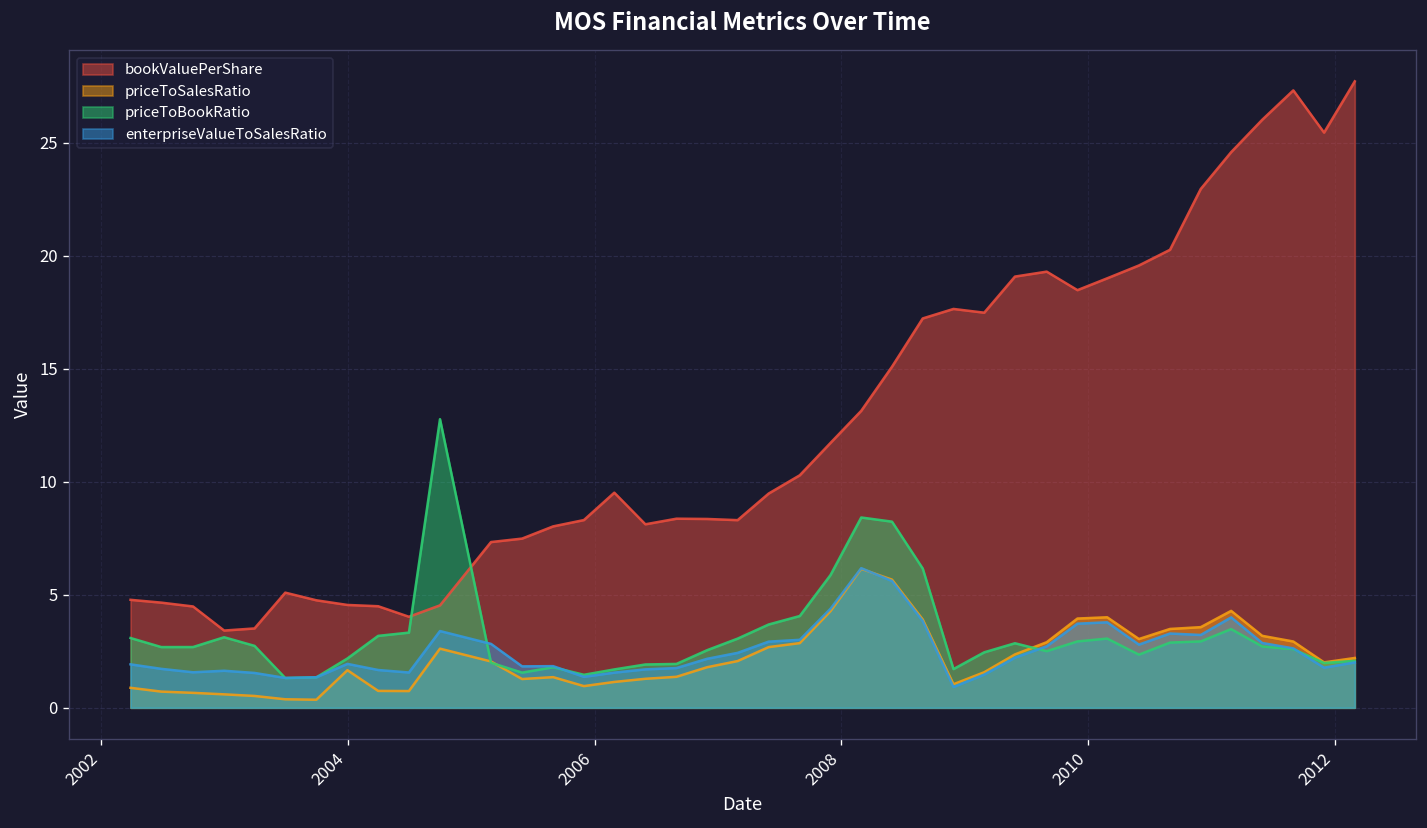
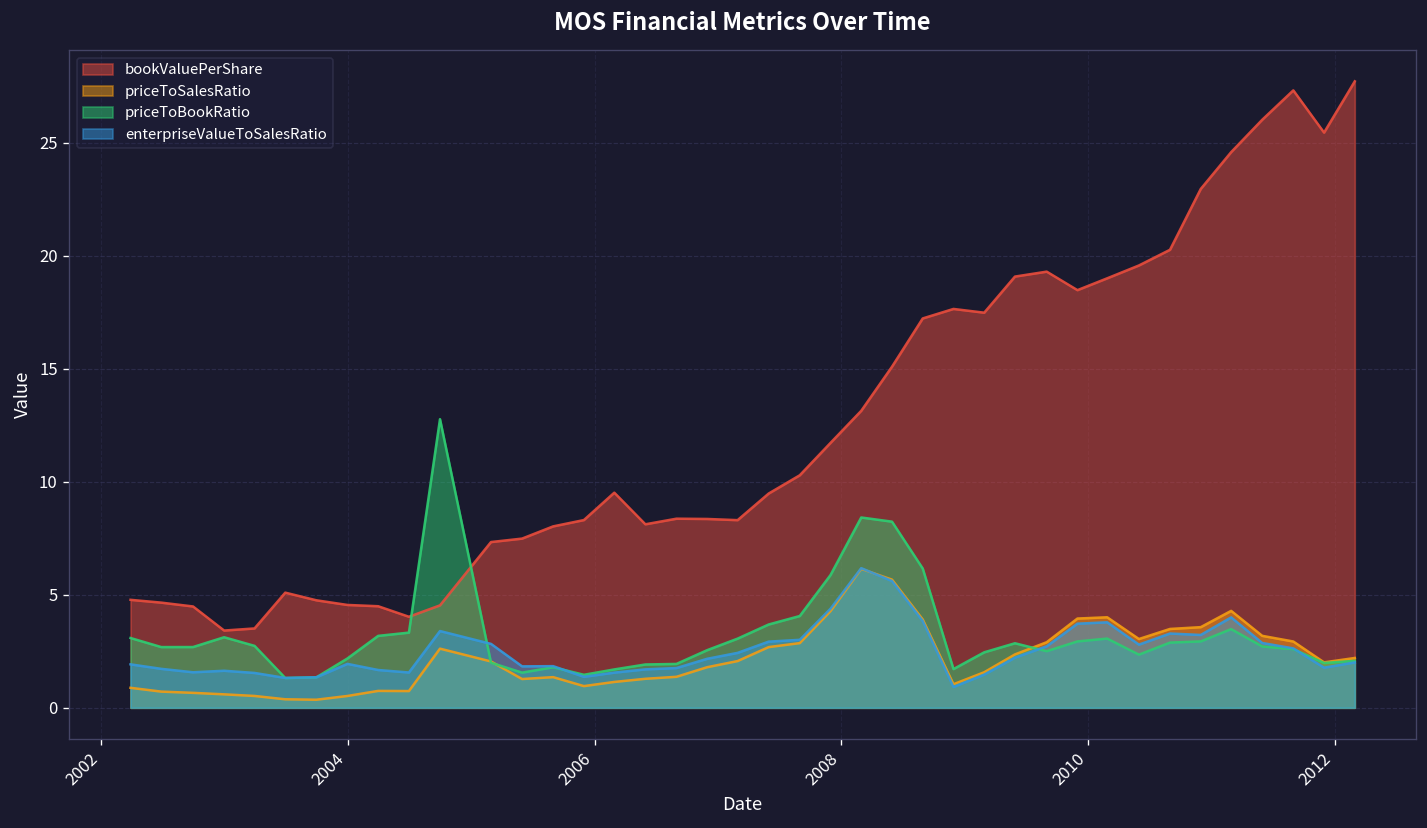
  {
    "bookValuePerShare": {
      "2004": 4.6
    },
    "priceToSalesRatio": {
-     "2004": 1.7
+     "2004": 0.5
    },
    "priceToBookRatio": {
      "2004": 2.2
    },
    "enterpriseValueToSalesRatio": {
      "2004": 1.9
    }
  }
